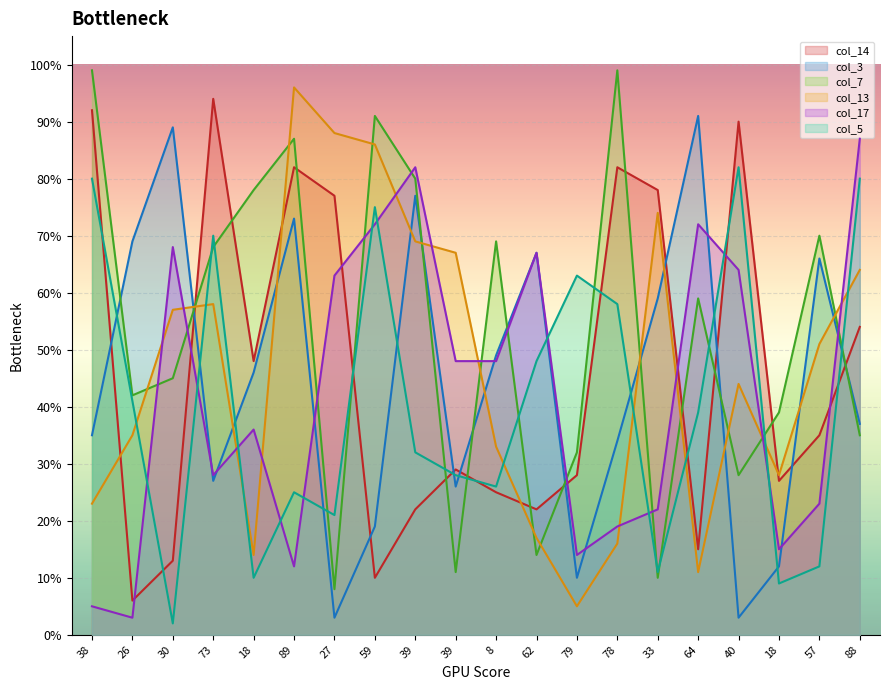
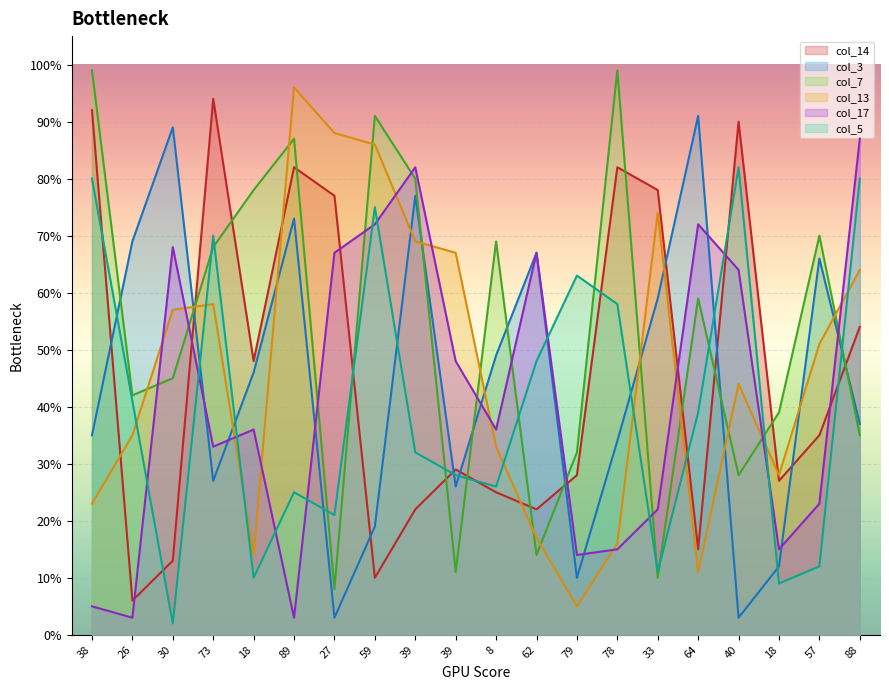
  {
    "col_17": {
      "38": "5%",
      "26": "3%",
      "30": "68%",
-     "73": "28%",
-     "89": "12%",
-     "27": "63%",
+     "73": "33%",
+     "89": "3%",
+     "27": "67%",
      "59": "72%",
-     "8": "48%",
+     "8": "36%",
      "79": "14%",
-     "78": "19%",
+     "78": "15%",
      "33": "22%",
      "64": "72%",
      "40": "64%",
      "57": "23%",
      "88": "87%"
    }
  }
